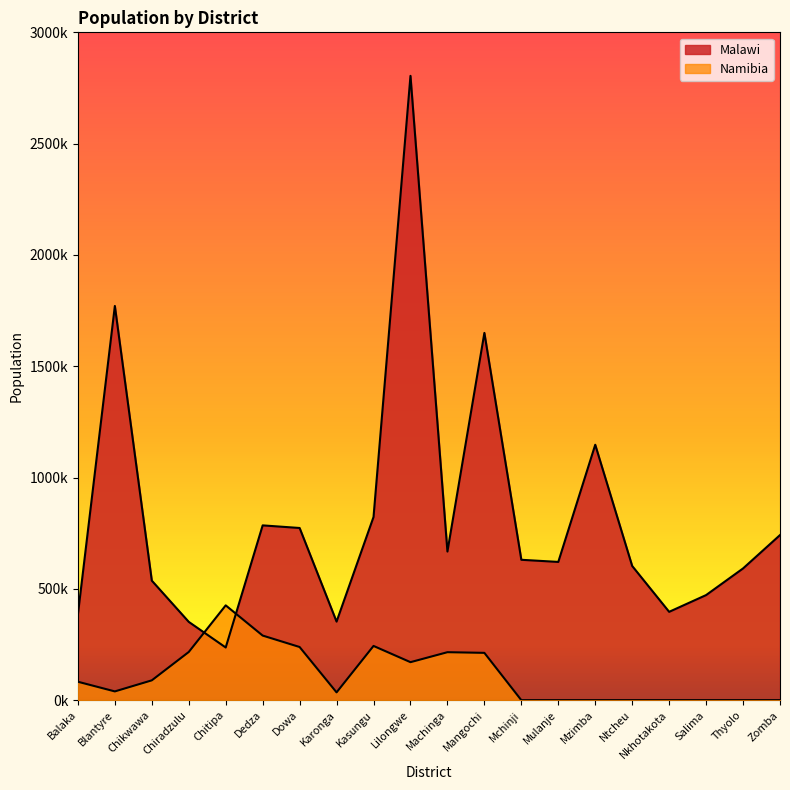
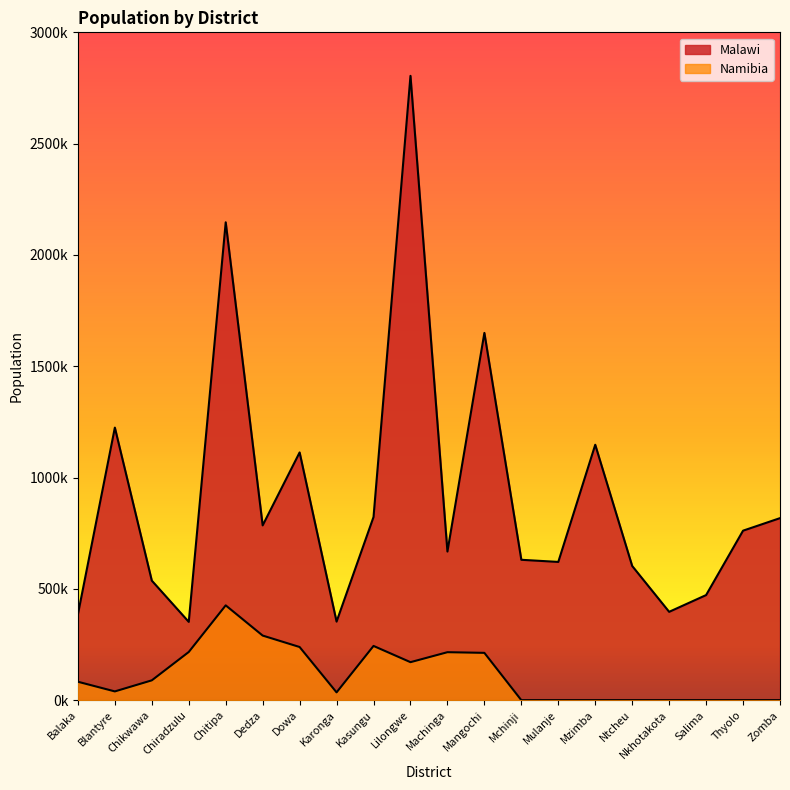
  {
    "Malawi": {
      "Balaka": 390000,
-     "Blantyre": 1770000,
+     "Blantyre": 1220000,
      "Chikwawa": 540000,
      "Chiradzulu": 350000,
-     "Chitipa": 240000,
+     "Chitipa": 2150000,
      "Dedza": 790000,
-     "Dowa": 770000,
+     "Dowa": 1110000,
      "Karonga": 350000,
      "Kasungu": 820000,
      "Lilongwe": 2800000,
      "Machinga": 670000,
      "Mangochi": 1650000,
      "Mchinji": 630000,
      "Mulanje": 620000,
      "Mzimba": 1150000,
      "Ntcheu": 600000,
      "Nkhotakota": 400000,
      "Salima": 470000,
-     "Thyolo": 590000,
-     "Zomba": 740000
+     "Thyolo": 760000,
+     "Zomba": 820000
    },
    "Namibia": {
      "Balaka": 80000,
      "Blantyre": 40000,
      "Chikwawa": 90000,
      "Chiradzulu": 220000,
      "Chitipa": 430000,
      "Dedza": 290000,
      "Dowa": 240000,
      "Karonga": 30000,
      "Kasungu": 240000,
      "Lilongwe": 170000,
      "Machinga": 220000,
      "Mangochi": 210000,
      "Mchinji": 0,
      "Mulanje": 0,
      "Mzimba": 0,
      "Ntcheu": 0,
      "Nkhotakota": 0,
      "Salima": 0,
      "Thyolo": 0,
      "Zomba": 0
    }
  }
